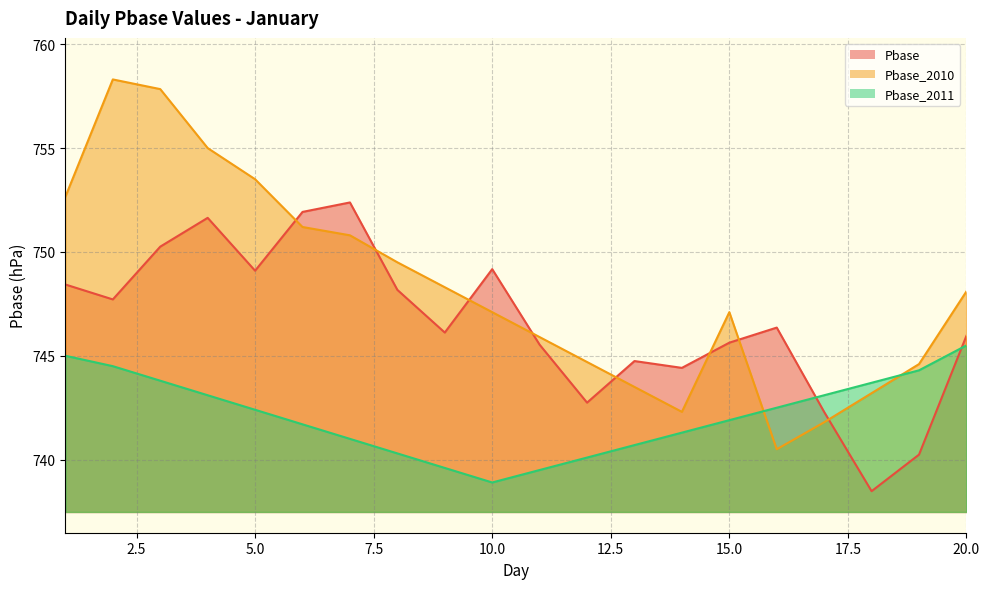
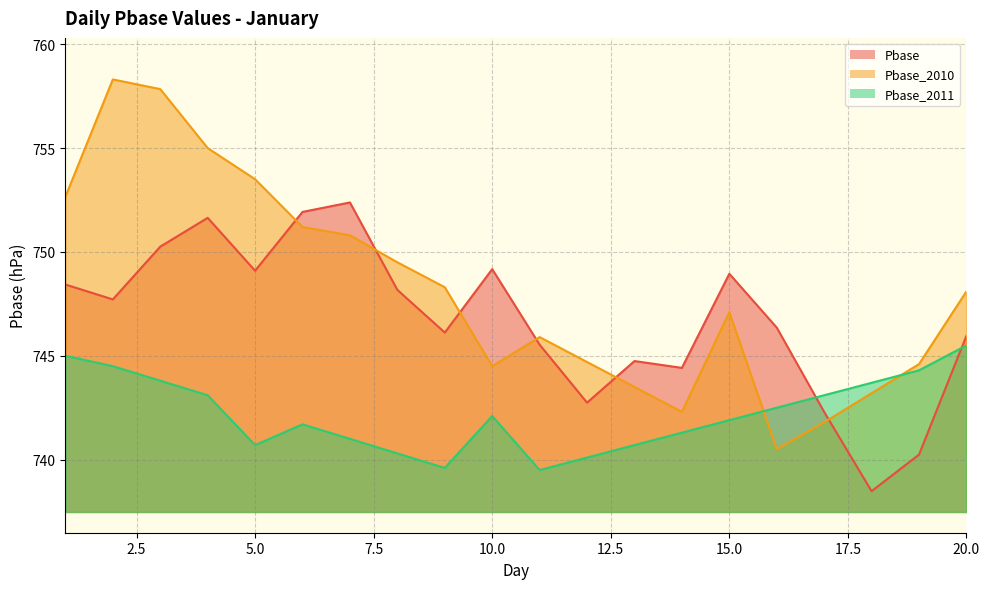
  {
    "Pbase": {
      "5.0": 749.1,
      "10.0": 749.2,
-     "15.0": 745.6,
+     "15.0": 748.9,
      "20.0": 746.0
    },
    "Pbase_2010": {
      "5.0": 753.5,
-     "10.0": 747.1,
+     "10.0": 744.5,
      "15.0": 747.1,
      "20.0": 748.1
    },
    "Pbase_2011": {
-     "5.0": 742.4,
-     "10.0": 738.9,
+     "5.0": 740.7,
+     "10.0": 742.1,
      "15.0": 741.9,
      "20.0": 745.5
    }
  }
